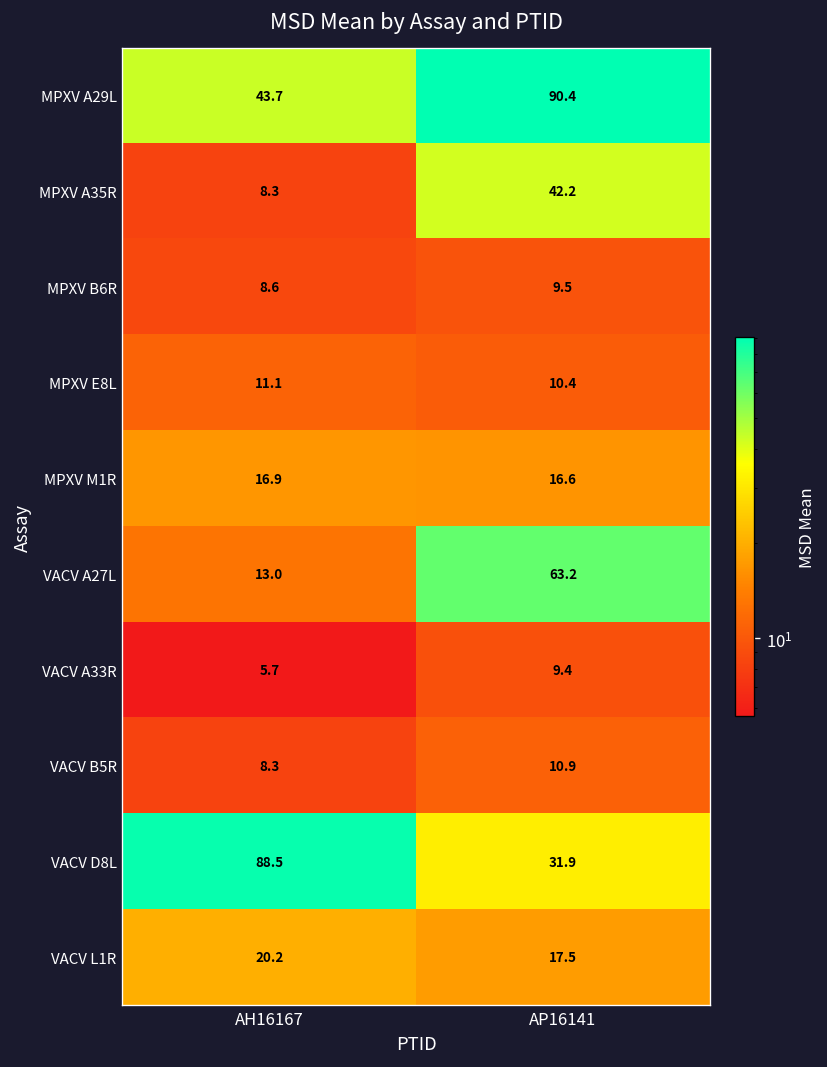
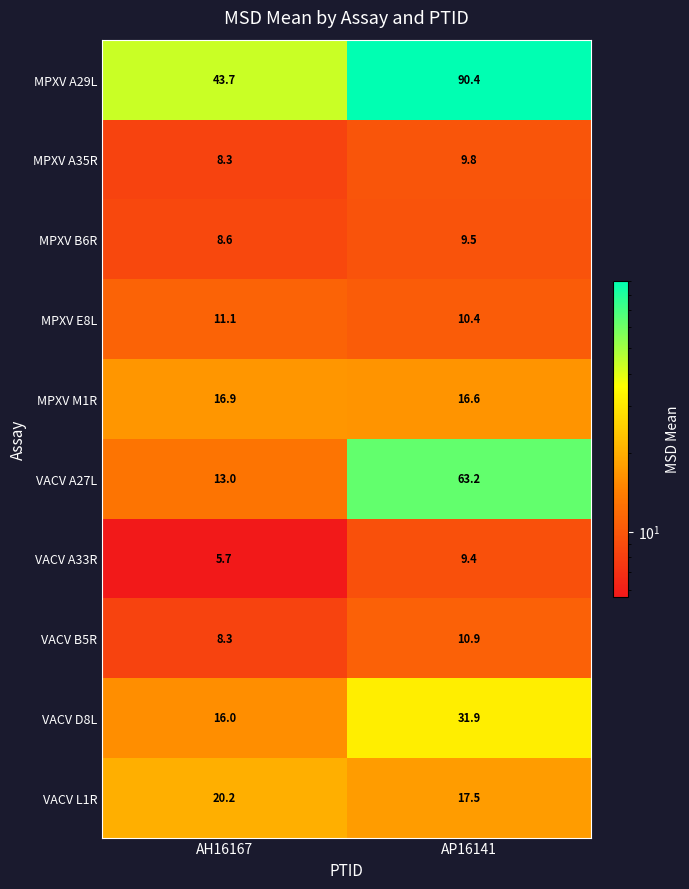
  {
    "MPXV A29L": {
      "AH16167": 43.7,
      "AP16141": 90.4
    },
    "MPXV A35R": {
      "AH16167": 8.3,
-     "AP16141": 42.2
+     "AP16141": 9.8
    },
    "MPXV B6R": {
      "AH16167": 8.6,
      "AP16141": 9.5
    },
    "MPXV E8L": {
      "AH16167": 11.1,
      "AP16141": 10.4
    },
    "MPXV M1R": {
      "AH16167": 16.9,
      "AP16141": 16.6
    },
    "VACV A27L": {
      "AH16167": 13.0,
      "AP16141": 63.2
    },
    "VACV A33R": {
      "AH16167": 5.7,
      "AP16141": 9.4
    },
    "VACV B5R": {
      "AH16167": 8.3,
      "AP16141": 10.9
    },
    "VACV D8L": {
-     "AH16167": 88.5,
+     "AH16167": 16.0,
      "AP16141": 31.9
    },
    "VACV L1R": {
      "AH16167": 20.2,
      "AP16141": 17.5
    }
  }
